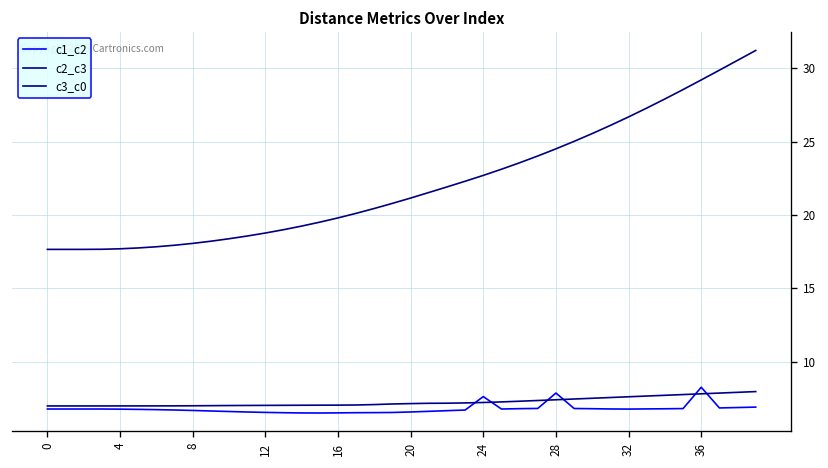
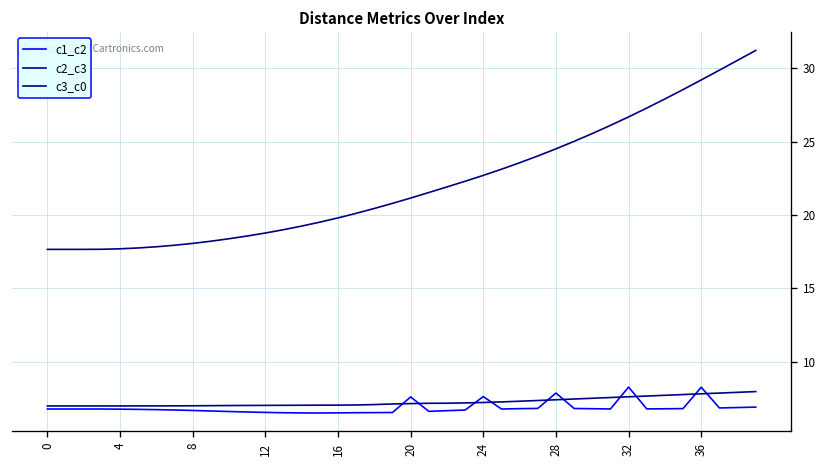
  {
    "c1_c2": {
      "4": 6.8,
      "8": 6.7,
      "12": 6.6,
      "16": 6.5,
-     "20": 6.6,
+     "20": 7.6,
      "24": 7.6,
      "28": 7.9,
-     "32": 6.8,
+     "32": 8.3,
      "36": 8.3
    }
  }
